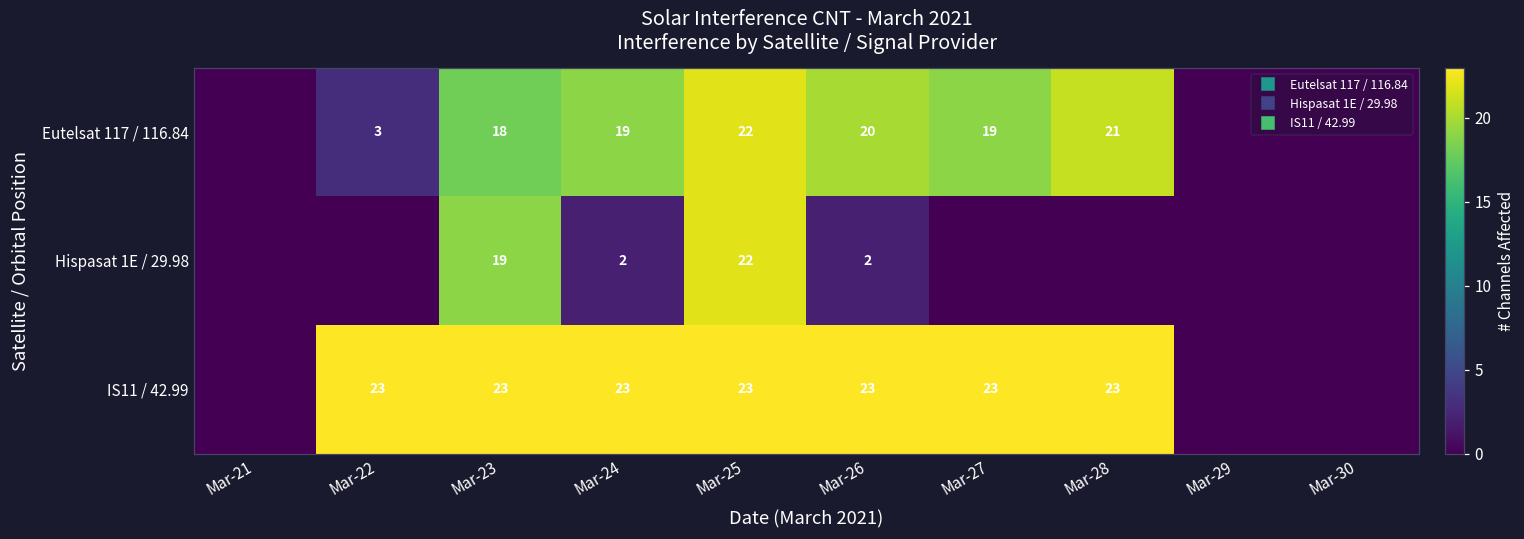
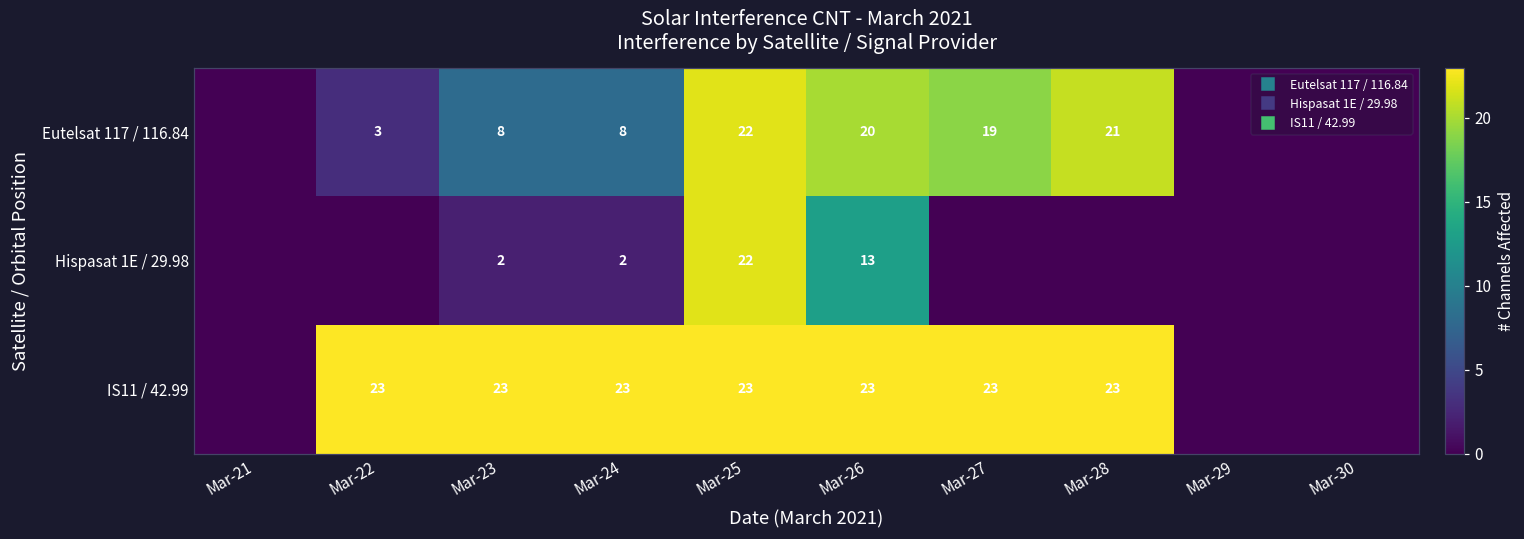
  {
    "Eutelsat 117 / 116.84": {
      "Mar-22": 3,
-     "Mar-23": 18,
-     "Mar-24": 19,
+     "Mar-23": 8,
+     "Mar-24": 8,
      "Mar-25": 22,
      "Mar-26": 20,
      "Mar-27": 19,
      "Mar-28": 21
    },
    "Hispasat 1E / 29.98": {
-     "Mar-23": 19,
+     "Mar-23": 2,
      "Mar-24": 2,
      "Mar-25": 22,
-     "Mar-26": 2
+     "Mar-26": 13
    },
    "IS11 / 42.99": {
      "Mar-22": 23,
      "Mar-23": 23,
      "Mar-24": 23,
      "Mar-25": 23,
      "Mar-26": 23,
      "Mar-27": 23,
      "Mar-28": 23
    }
  }
